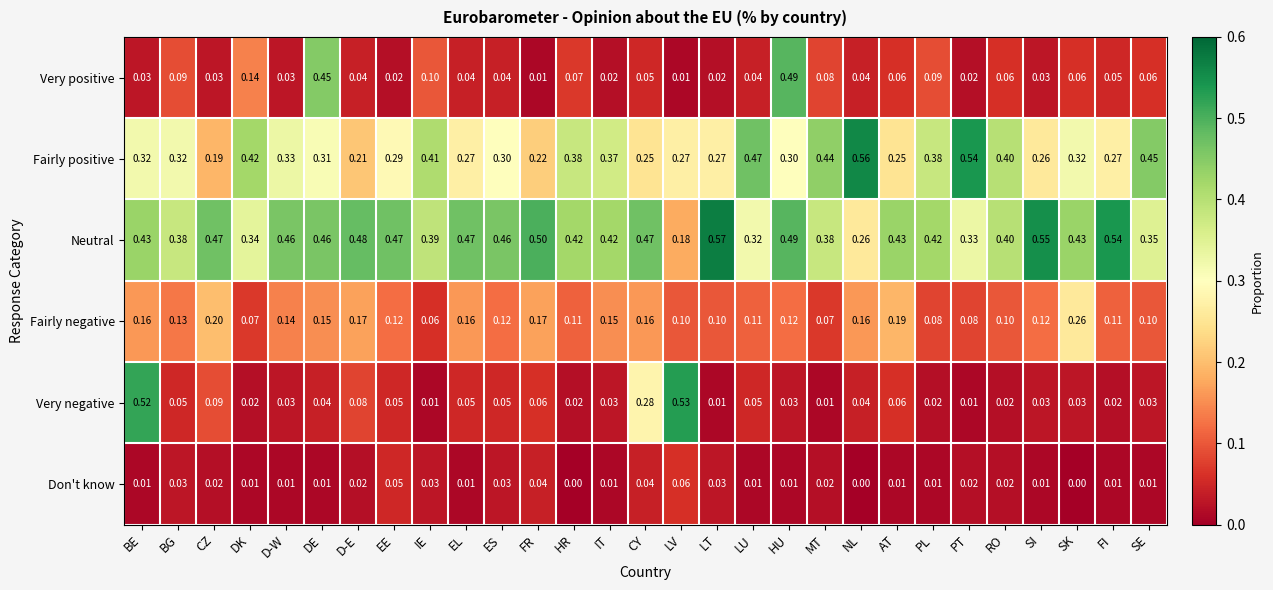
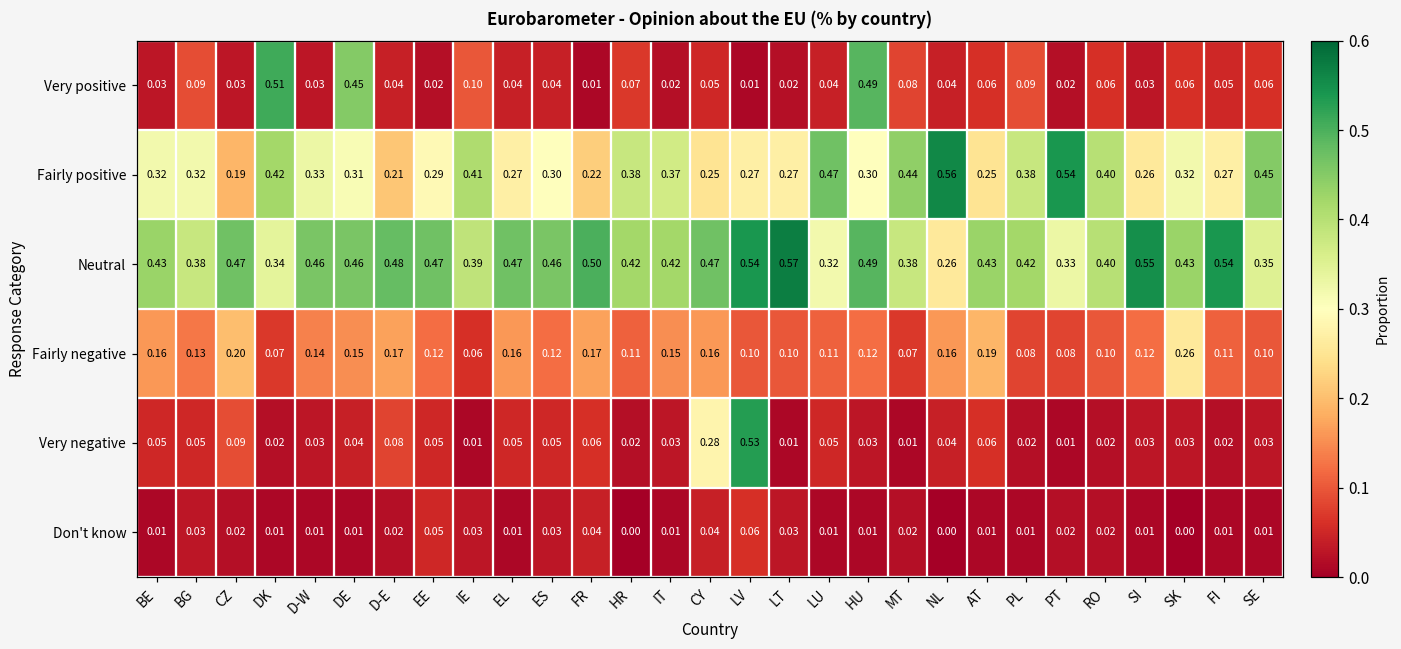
  {
    "Very positive": {
      "BE": 0.03,
      "BG": 0.09,
      "CZ": 0.03,
-     "DK": 0.14,
+     "DK": 0.51,
      "D-W": 0.03,
      "DE": 0.45,
      "D-E": 0.04,
      "EE": 0.02,
      "IE": 0.10,
      "EL": 0.04,
      "ES": 0.04,
      "FR": 0.01,
      "HR": 0.07,
      "IT": 0.02,
      "CY": 0.05,
      "LV": 0.01,
      "LT": 0.02,
      "LU": 0.04,
      "HU": 0.49,
      "MT": 0.08,
      "NL": 0.04,
      "AT": 0.06,
      "PL": 0.09,
      "PT": 0.02,
      "RO": 0.06,
      "SI": 0.03,
      "SK": 0.06,
      "FI": 0.05,
      "SE": 0.06
    },
    "Fairly positive": {
      "BE": 0.32,
      "BG": 0.32,
      "CZ": 0.19,
      "DK": 0.42,
      "D-W": 0.33,
      "DE": 0.31,
      "D-E": 0.21,
      "EE": 0.29,
      "IE": 0.41,
      "EL": 0.27,
      "ES": 0.30,
      "FR": 0.22,
      "HR": 0.38,
      "IT": 0.37,
      "CY": 0.25,
      "LV": 0.27,
      "LT": 0.27,
      "LU": 0.47,
      "HU": 0.30,
      "MT": 0.44,
      "NL": 0.56,
      "AT": 0.25,
      "PL": 0.38,
      "PT": 0.54,
      "RO": 0.40,
      "SI": 0.26,
      "SK": 0.32,
      "FI": 0.27,
      "SE": 0.45
    },
    "Neutral": {
      "BE": 0.43,
      "BG": 0.38,
      "CZ": 0.47,
      "DK": 0.34,
      "D-W": 0.46,
      "DE": 0.46,
      "D-E": 0.48,
      "EE": 0.47,
      "IE": 0.39,
      "EL": 0.47,
      "ES": 0.46,
      "FR": 0.50,
      "HR": 0.42,
      "IT": 0.42,
      "CY": 0.47,
-     "LV": 0.18,
+     "LV": 0.54,
      "LT": 0.57,
      "LU": 0.32,
      "HU": 0.49,
      "MT": 0.38,
      "NL": 0.26,
      "AT": 0.43,
      "PL": 0.42,
      "PT": 0.33,
      "RO": 0.40,
      "SI": 0.55,
      "SK": 0.43,
      "FI": 0.54,
      "SE": 0.35
    },
    "Fairly negative": {
      "BE": 0.16,
      "BG": 0.13,
      "CZ": 0.20,
      "DK": 0.07,
      "D-W": 0.14,
      "DE": 0.15,
      "D-E": 0.17,
      "EE": 0.12,
      "IE": 0.06,
      "EL": 0.16,
      "ES": 0.12,
      "FR": 0.17,
      "HR": 0.11,
      "IT": 0.15,
      "CY": 0.16,
      "LV": 0.10,
      "LT": 0.10,
      "LU": 0.11,
      "HU": 0.12,
      "MT": 0.07,
      "NL": 0.16,
      "AT": 0.19,
      "PL": 0.08,
      "PT": 0.08,
      "RO": 0.10,
      "SI": 0.12,
      "SK": 0.26,
      "FI": 0.11,
      "SE": 0.10
    },
    "Very negative": {
-     "BE": 0.52,
+     "BE": 0.05,
      "BG": 0.05,
      "CZ": 0.09,
      "DK": 0.02,
      "D-W": 0.03,
      "DE": 0.04,
      "D-E": 0.08,
      "EE": 0.05,
      "IE": 0.01,
      "EL": 0.05,
      "ES": 0.05,
      "FR": 0.06,
      "HR": 0.02,
      "IT": 0.03,
      "CY": 0.28,
      "LV": 0.53,
      "LT": 0.01,
      "LU": 0.05,
      "HU": 0.03,
      "MT": 0.01,
      "NL": 0.04,
      "AT": 0.06,
      "PL": 0.02,
      "PT": 0.01,
      "RO": 0.02,
      "SI": 0.03,
      "SK": 0.03,
      "FI": 0.02,
      "SE": 0.03
    },
    "Don't know": {
      "BE": 0.01,
      "BG": 0.03,
      "CZ": 0.02,
      "DK": 0.01,
      "D-W": 0.01,
      "DE": 0.01,
      "D-E": 0.02,
      "EE": 0.05,
      "IE": 0.03,
      "EL": 0.01,
      "ES": 0.03,
      "FR": 0.04,
      "HR": 0.00,
      "IT": 0.01,
      "CY": 0.04,
      "LV": 0.06,
      "LT": 0.03,
      "LU": 0.01,
      "HU": 0.01,
      "MT": 0.02,
      "NL": 0.00,
      "AT": 0.01,
      "PL": 0.01,
      "PT": 0.02,
      "RO": 0.02,
      "SI": 0.01,
      "SK": 0.00,
      "FI": 0.01,
      "SE": 0.01
    }
  }
